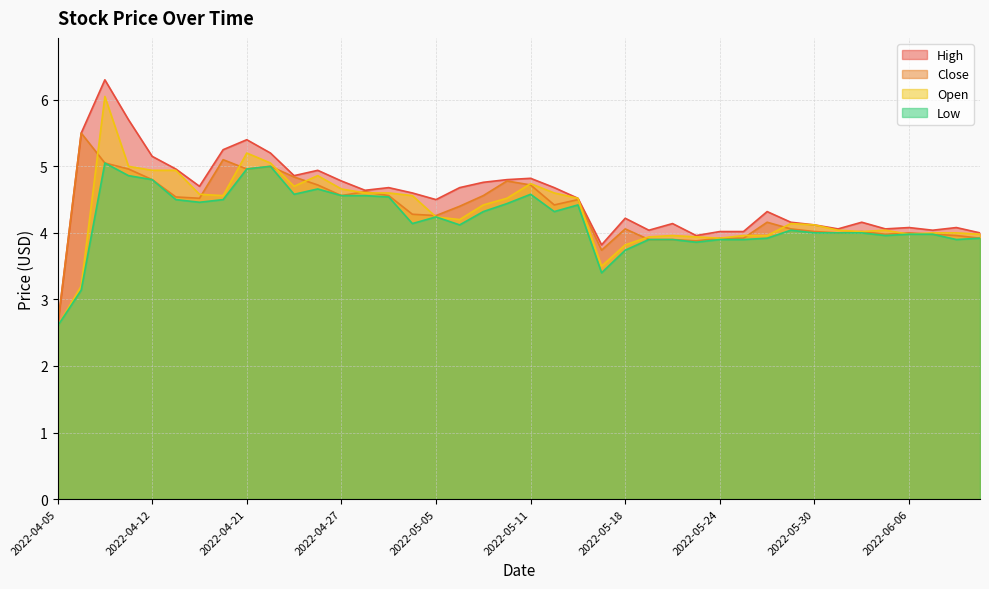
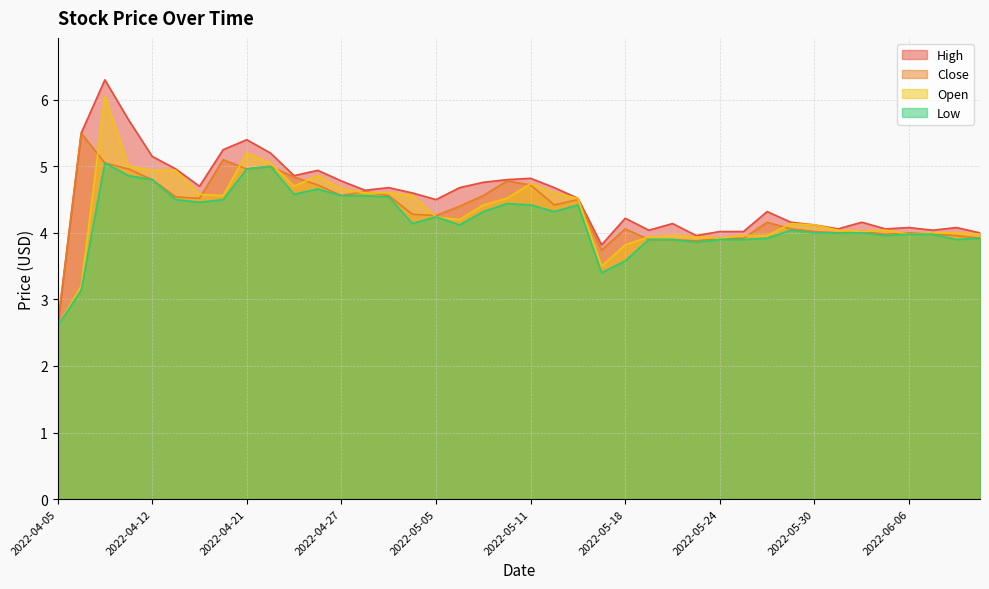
  {
    "Low": {
-     "2022-05-11": 4.6,
-     "2022-05-18": 3.7
+     "2022-05-11": 4.4,
+     "2022-05-18": 3.6
    }
  }
